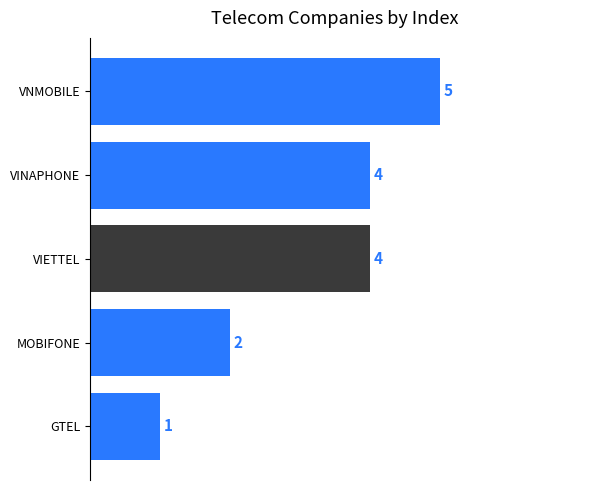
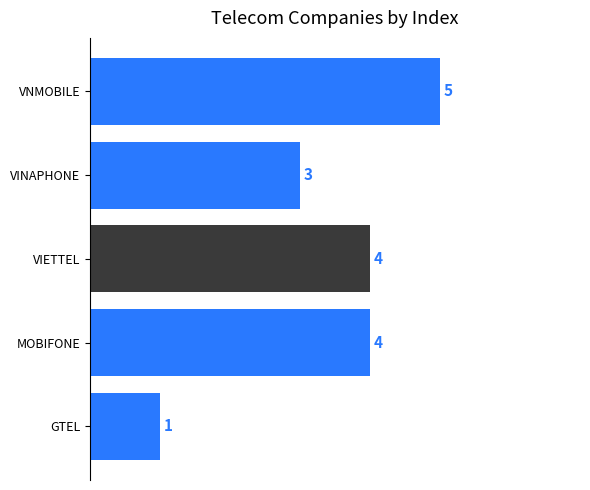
  {
    "VNMOBILE": 5,
-   "VINAPHONE": 4,
+   "VINAPHONE": 3,
    "VIETTEL": 4,
-   "MOBIFONE": 2,
+   "MOBIFONE": 4,
    "GTEL": 1
  }
